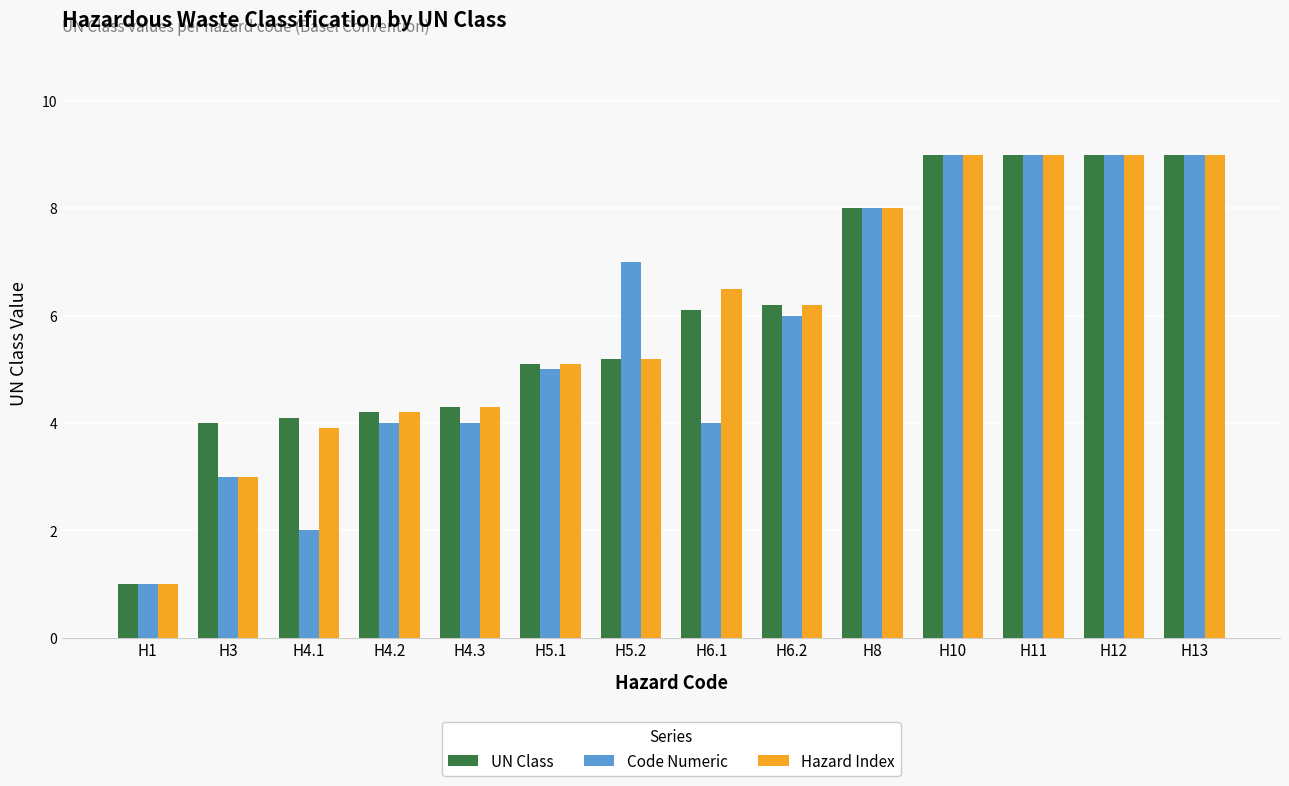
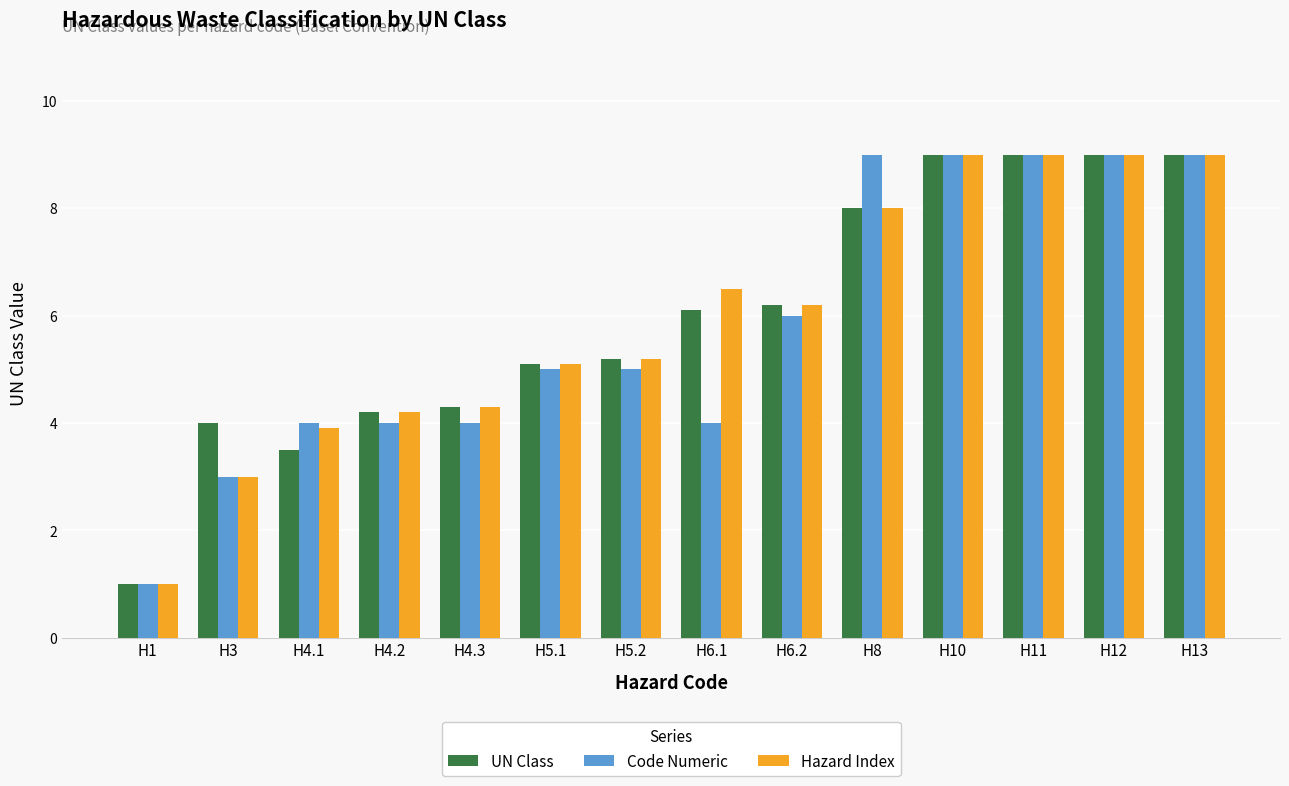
  {
    "UN Class": {
      "H1": 1.0,
      "H3": 4.0,
-     "H4.1": 4.1,
+     "H4.1": 3.5,
      "H4.2": 4.2,
      "H4.3": 4.3,
      "H5.1": 5.1,
      "H5.2": 5.2,
      "H6.1": 6.1,
      "H6.2": 6.2,
      "H8": 8.0,
      "H10": 9.0,
      "H11": 9.0,
      "H12": 9.0,
      "H13": 9.0
    },
    "Code Numeric": {
      "H1": 1,
      "H3": 3,
-     "H4.1": 2,
+     "H4.1": 4,
      "H4.2": 4,
      "H4.3": 4,
      "H5.1": 5,
-     "H5.2": 7,
+     "H5.2": 5,
      "H6.1": 4,
      "H6.2": 6,
-     "H8": 8,
+     "H8": 9,
      "H10": 9,
      "H11": 9,
      "H12": 9,
      "H13": 9
    },
    "Hazard Index": {
      "H1": 1.0,
      "H3": 3.0,
      "H4.1": 3.9,
      "H4.2": 4.2,
      "H4.3": 4.3,
      "H5.1": 5.1,
      "H5.2": 5.2,
      "H6.1": 6.5,
      "H6.2": 6.2,
      "H8": 8.0,
      "H10": 9.0,
      "H11": 9.0,
      "H12": 9.0,
      "H13": 9.0
    }
  }
